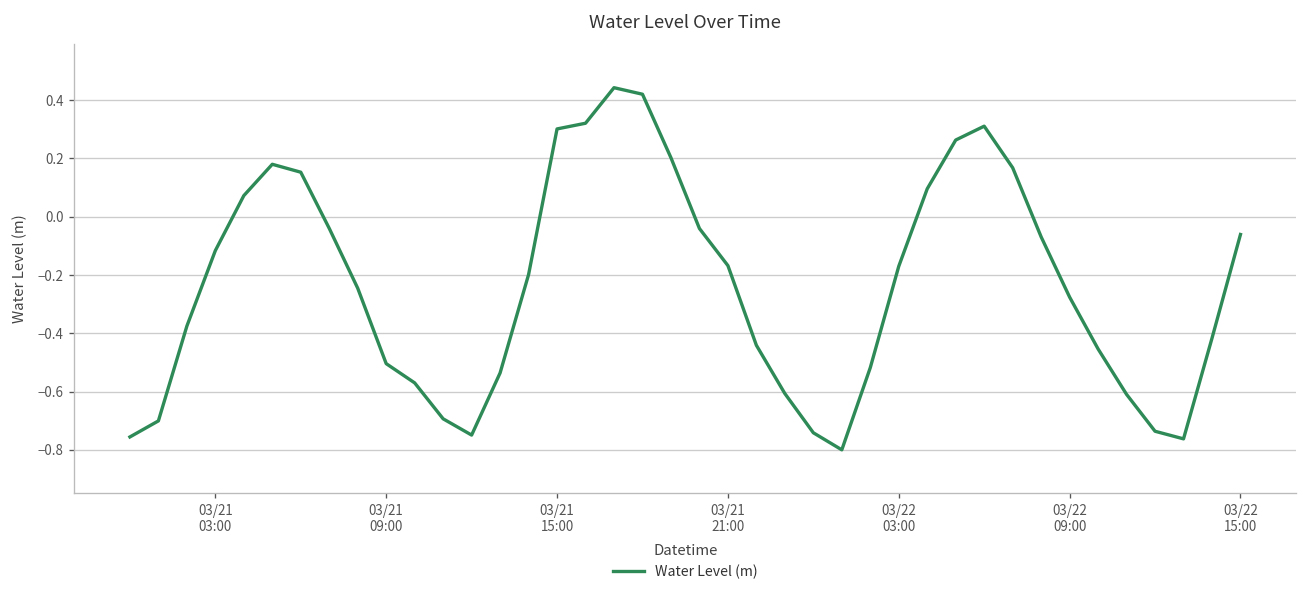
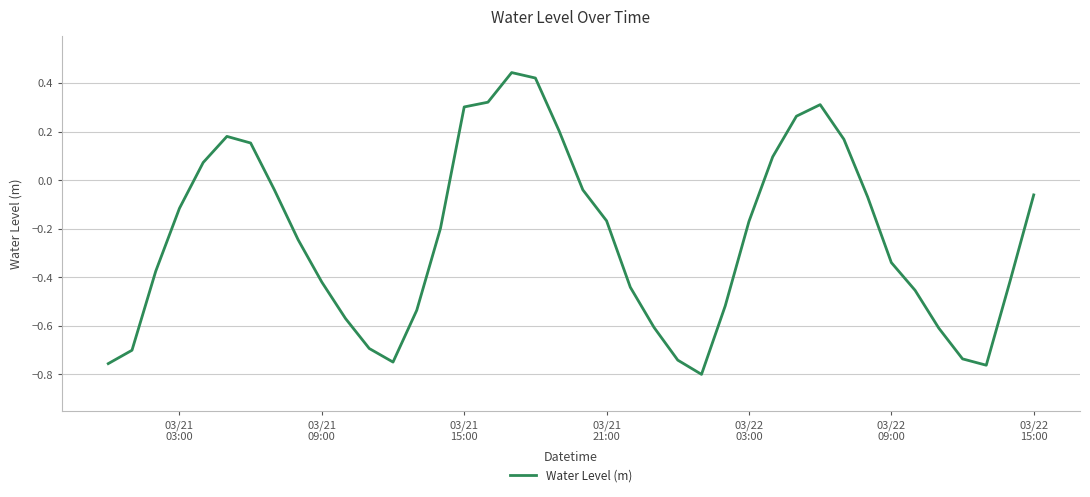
  {
    "03/21 03:00": -0.12,
-   "03/21 09:00": -0.50,
+   "03/21 09:00": -0.42,
    "03/21 15:00": 0.30,
    "03/21 21:00": -0.17,
    "03/22 03:00": -0.17,
-   "03/22 09:00": -0.28,
+   "03/22 09:00": -0.34,
    "03/22 15:00": -0.06
  }
